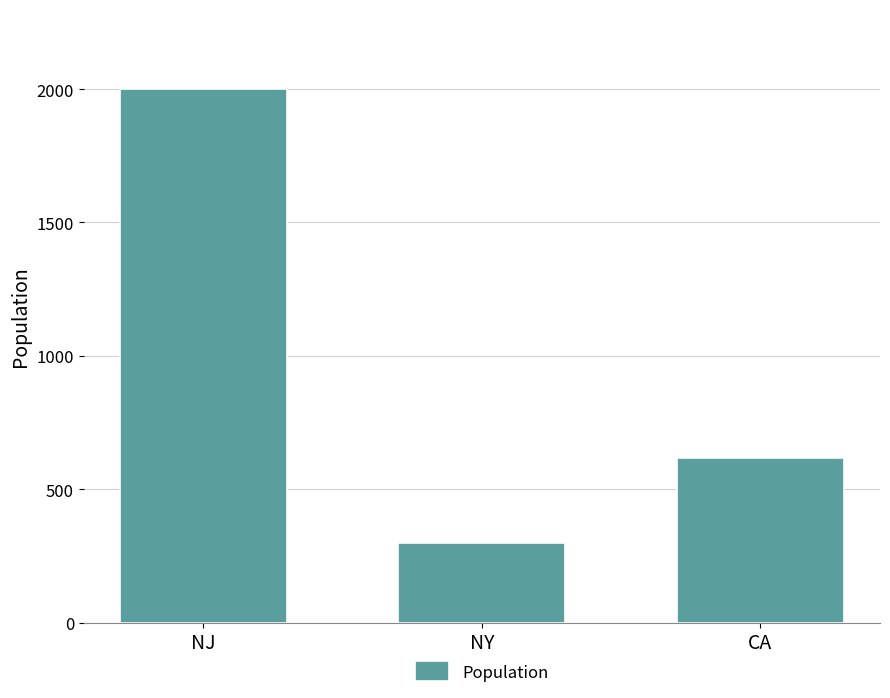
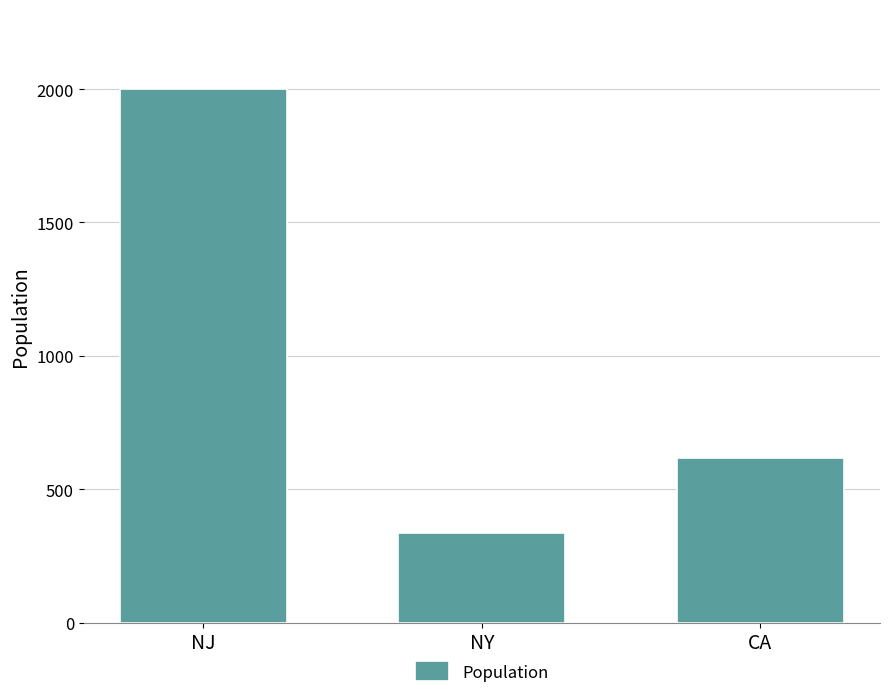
  {
    "NJ": 2000,
-   "NY": 300,
+   "NY": 340,
    "CA": 620
  }
